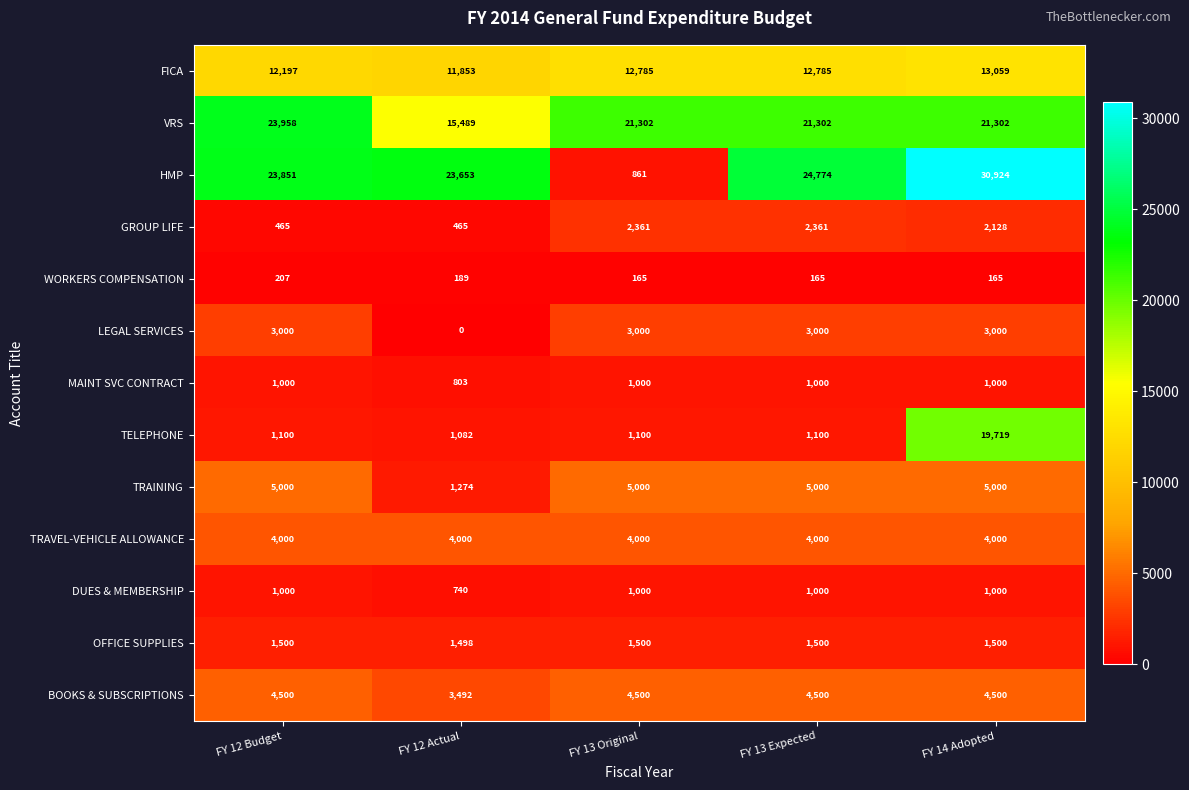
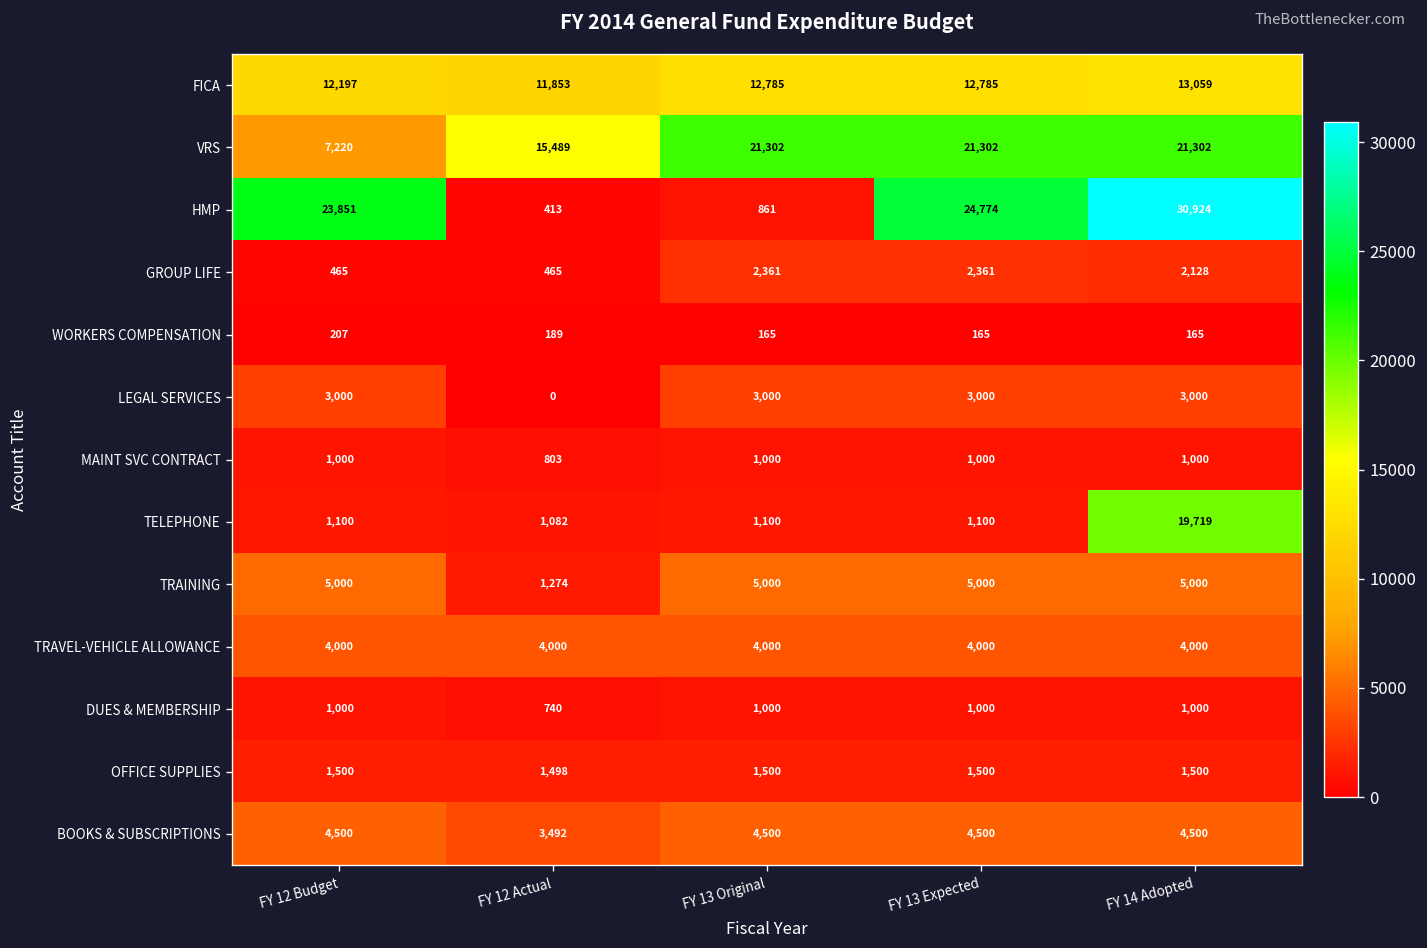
  {
    "FICA": {
      "FY 12 Budget": "12,197",
      "FY 12 Actual": "11,853",
      "FY 13 Original": "12,785",
      "FY 13 Expected": "12,785",
      "FY 14 Adopted": "13,059"
    },
    "VRS": {
-     "FY 12 Budget": "23,958",
+     "FY 12 Budget": "7,220",
      "FY 12 Actual": "15,489",
      "FY 13 Original": "21,302",
      "FY 13 Expected": "21,302",
      "FY 14 Adopted": "21,302"
    },
    "HMP": {
      "FY 12 Budget": "23,851",
-     "FY 12 Actual": "23,653",
+     "FY 12 Actual": "413",
      "FY 13 Original": "861",
      "FY 13 Expected": "24,774",
      "FY 14 Adopted": "30,924"
    },
    "GROUP LIFE": {
      "FY 12 Budget": "465",
      "FY 12 Actual": "465",
      "FY 13 Original": "2,361",
      "FY 13 Expected": "2,361",
      "FY 14 Adopted": "2,128"
    },
    "WORKERS COMPENSATION": {
      "FY 12 Budget": "207",
      "FY 12 Actual": "189",
      "FY 13 Original": "165",
      "FY 13 Expected": "165",
      "FY 14 Adopted": "165"
    },
    "LEGAL SERVICES": {
      "FY 12 Budget": "3,000",
      "FY 12 Actual": "0",
      "FY 13 Original": "3,000",
      "FY 13 Expected": "3,000",
      "FY 14 Adopted": "3,000"
    },
    "MAINT SVC CONTRACT": {
      "FY 12 Budget": "1,000",
      "FY 12 Actual": "803",
      "FY 13 Original": "1,000",
      "FY 13 Expected": "1,000",
      "FY 14 Adopted": "1,000"
    },
    "TELEPHONE": {
      "FY 12 Budget": "1,100",
      "FY 12 Actual": "1,082",
      "FY 13 Original": "1,100",
      "FY 13 Expected": "1,100",
      "FY 14 Adopted": "19,719"
    },
    "TRAINING": {
      "FY 12 Budget": "5,000",
      "FY 12 Actual": "1,274",
      "FY 13 Original": "5,000",
      "FY 13 Expected": "5,000",
      "FY 14 Adopted": "5,000"
    },
    "TRAVEL-VEHICLE ALLOWANCE": {
      "FY 12 Budget": "4,000",
      "FY 12 Actual": "4,000",
      "FY 13 Original": "4,000",
      "FY 13 Expected": "4,000",
      "FY 14 Adopted": "4,000"
    },
    "DUES & MEMBERSHIP": {
      "FY 12 Budget": "1,000",
      "FY 12 Actual": "740",
      "FY 13 Original": "1,000",
      "FY 13 Expected": "1,000",
      "FY 14 Adopted": "1,000"
    },
    "OFFICE SUPPLIES": {
      "FY 12 Budget": "1,500",
      "FY 12 Actual": "1,498",
      "FY 13 Original": "1,500",
      "FY 13 Expected": "1,500",
      "FY 14 Adopted": "1,500"
    },
    "BOOKS & SUBSCRIPTIONS": {
      "FY 12 Budget": "4,500",
      "FY 12 Actual": "3,492",
      "FY 13 Original": "4,500",
      "FY 13 Expected": "4,500",
      "FY 14 Adopted": "4,500"
    }
  }
